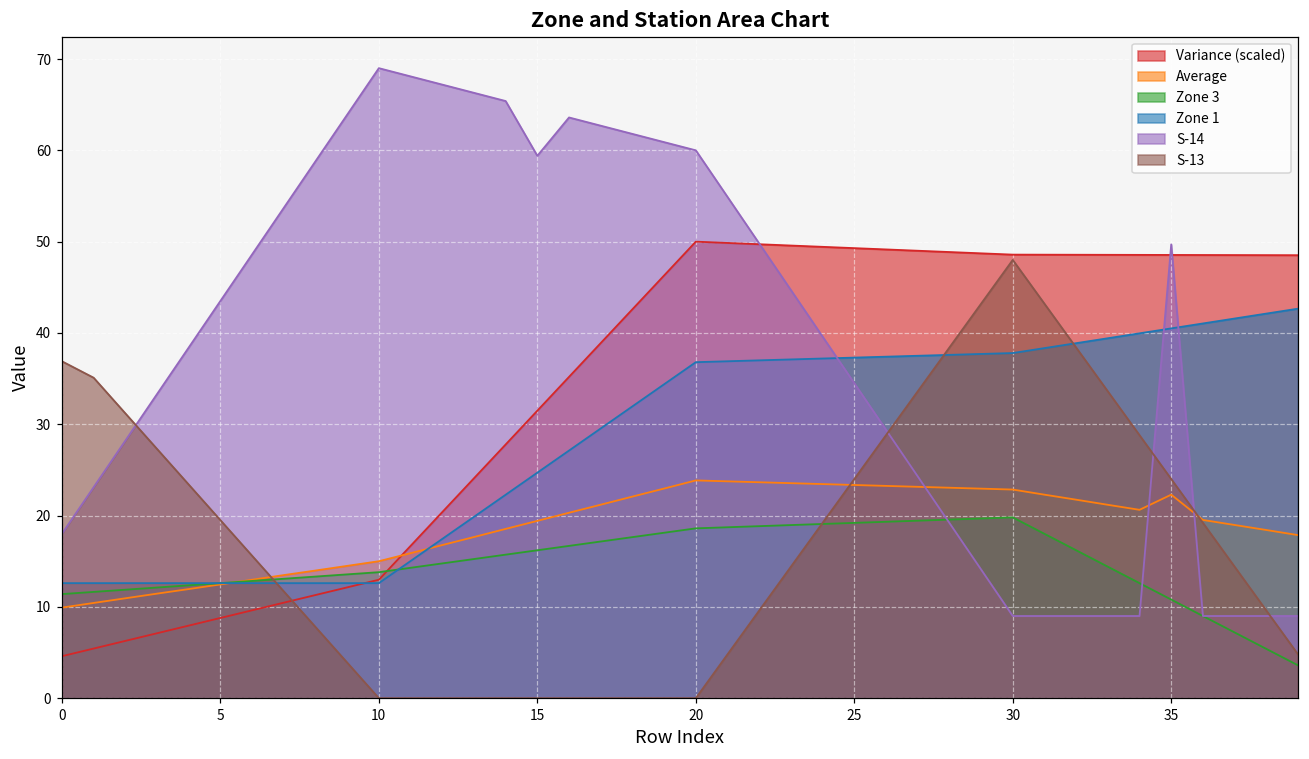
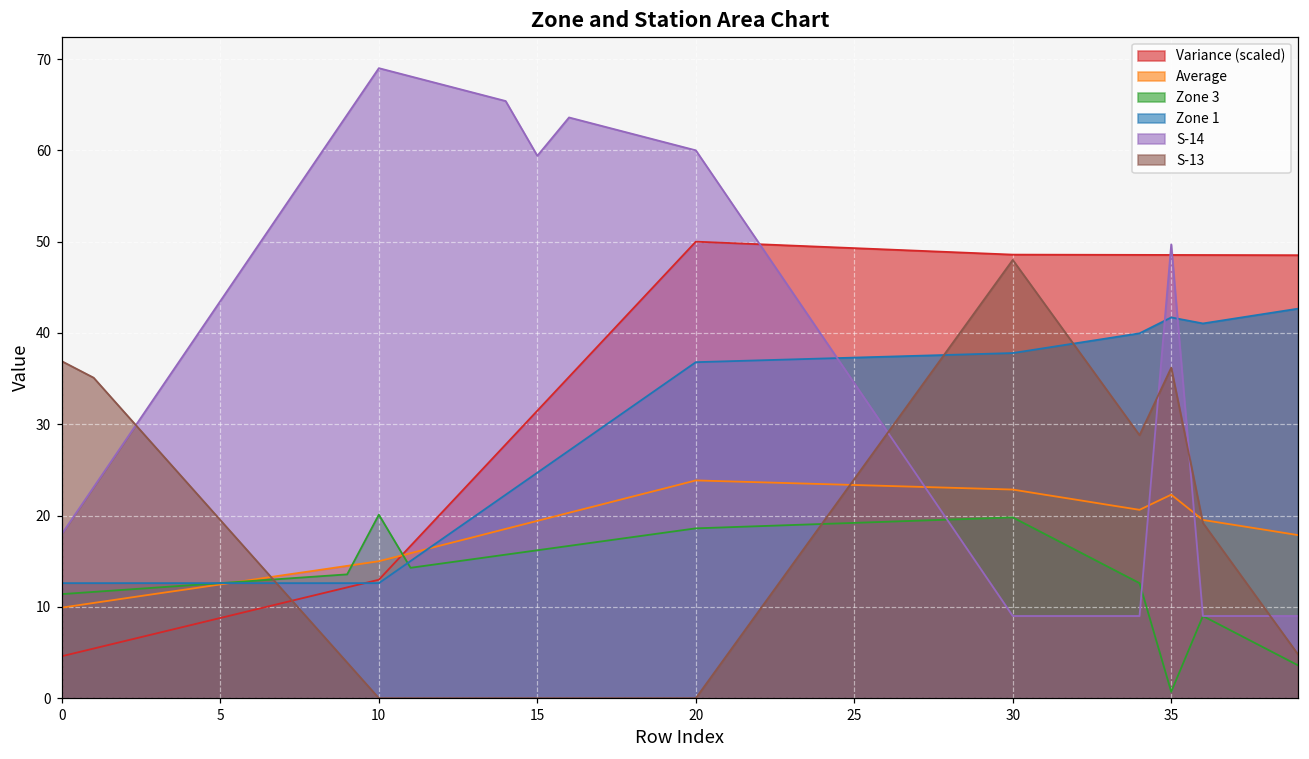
  {
    "Variance (scaled)": {
      "0": 5,
      "5": 9,
      "10": 13,
      "15": 31,
      "20": 50,
      "25": 49,
      "30": 49,
      "35": 49
    },
    "Average": {
      "0": 10,
      "10": 15,
      "15": 19,
      "20": 24,
      "25": 23,
      "30": 23,
      "35": 22
    },
    "Zone 3": {
      "0": 11,
-     "10": 14,
+     "10": 20,
      "15": 16,
      "20": 19,
      "25": 19,
      "30": 20,
-     "35": 11
+     "35": 1
    },
    "Zone 1": {
      "0": 13,
      "10": 13,
      "15": 25,
      "20": 37,
      "25": 37,
      "30": 38,
-     "35": 41
+     "35": 42
    },
    "S-14": {
      "0": 18,
      "5": 44,
      "10": 69,
      "15": 59,
      "20": 60,
      "25": 35,
      "30": 9,
      "35": 50
    },
    "S-13": {
      "0": 37,
      "5": 20,
      "10": 0,
      "15": 0,
      "20": 0,
      "25": 24,
      "30": 48,
-     "35": 24
+     "35": 36
    }
  }
